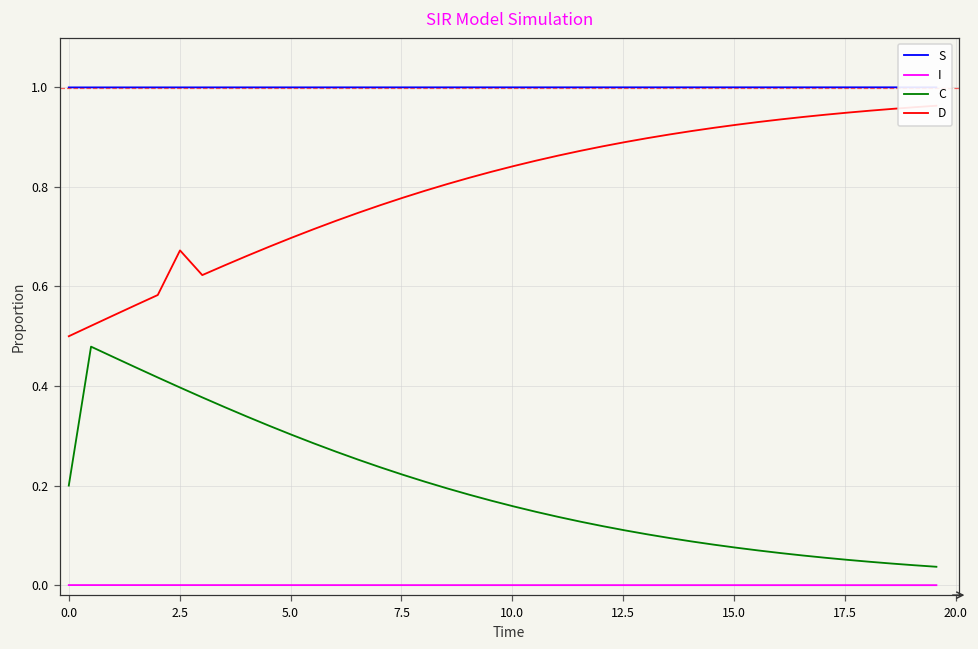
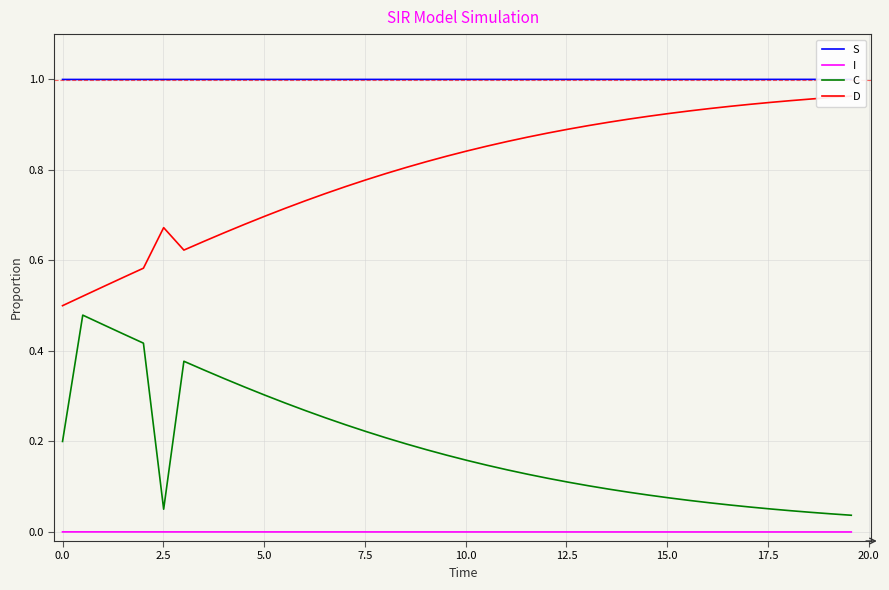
  {
    "S": {
      "0.0": 1.00,
      "2.5": 1.00
    },
    "I": {
      "0.0": 0.00,
      "2.5": 0.00
    },
    "C": {
      "0.0": 0.20,
-     "2.5": 0.40
+     "2.5": 0.05
    },
    "D": {
      "0.0": 0.50,
      "2.5": 0.67
    }
  }
